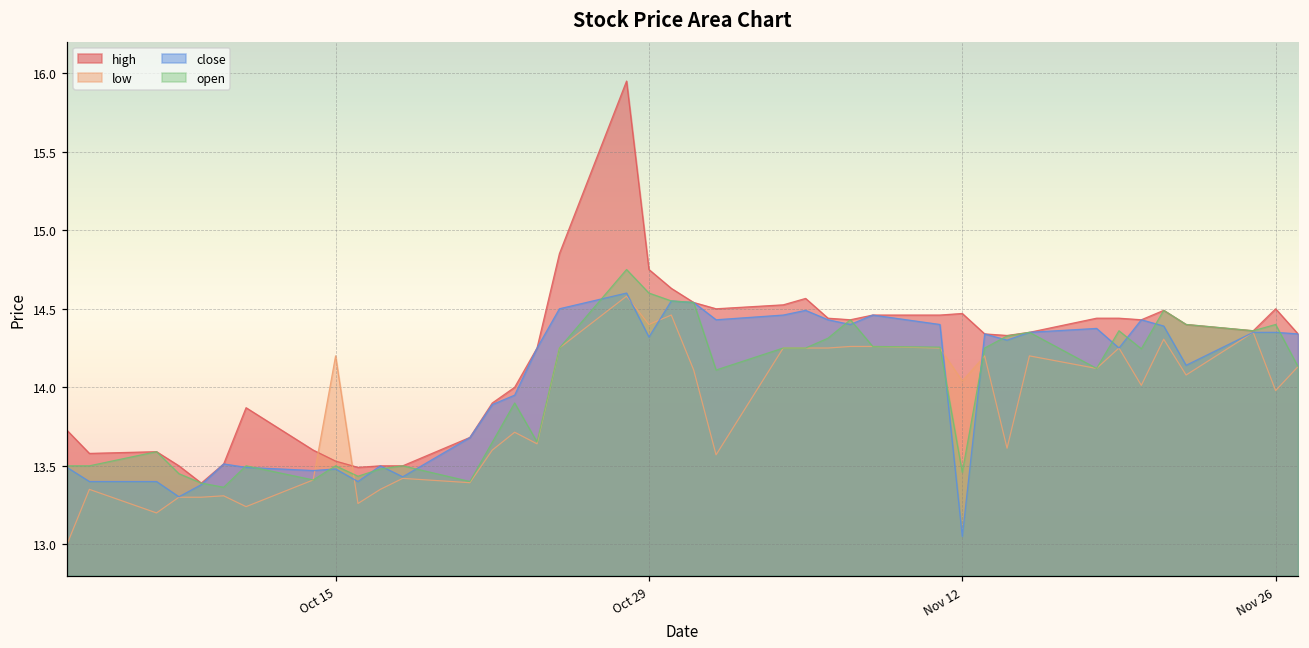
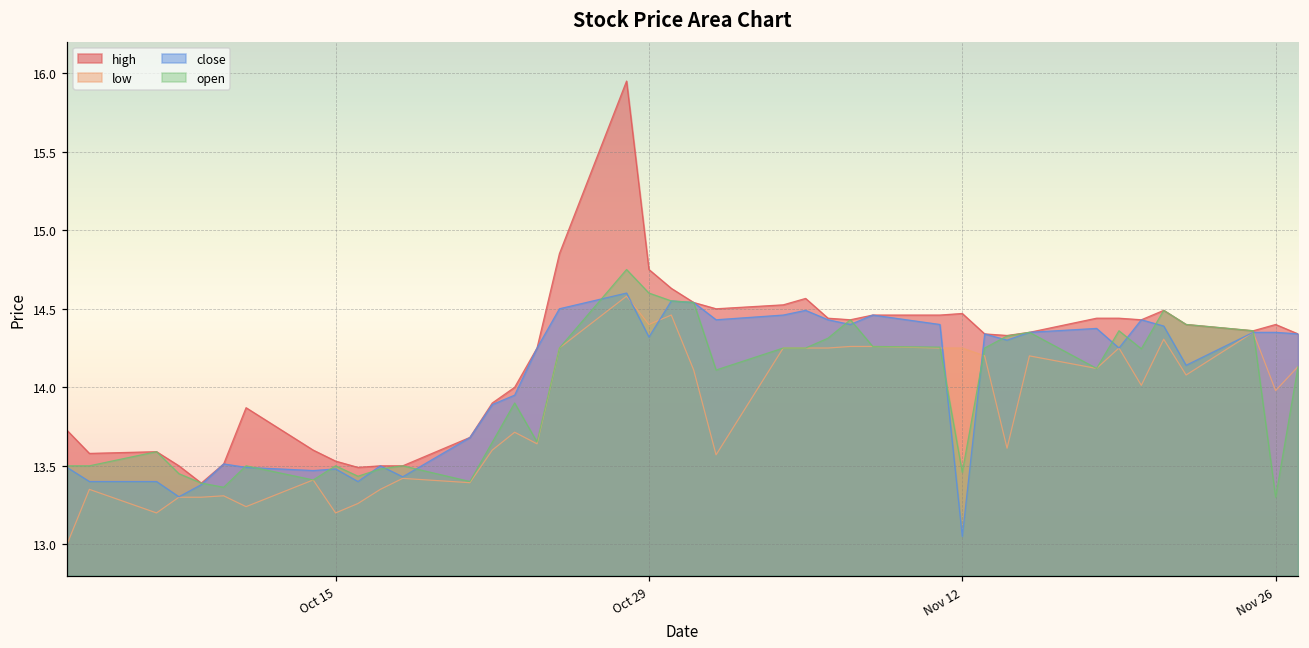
  {
    "high": {
      "Oct 15": 13.53,
      "Oct 29": 14.75,
      "Nov 12": 14.47,
-     "Nov 26": 14.5
+     "Nov 26": 14.4
    },
    "low": {
-     "Oct 15": 14.2,
+     "Oct 15": 13.2,
      "Oct 29": 14.40,
-     "Nov 12": 14.04,
+     "Nov 12": 14.25,
      "Nov 26": 13.98
    },
    "close": {
      "Oct 15": 13.48,
      "Oct 29": 14.32,
      "Nov 12": 13.05,
      "Nov 26": 14.35
    },
    "open": {
      "Oct 15": 13.5,
      "Oct 29": 14.6,
      "Nov 12": 13.46,
-     "Nov 26": 14.4
+     "Nov 26": 13.3
    }
  }
